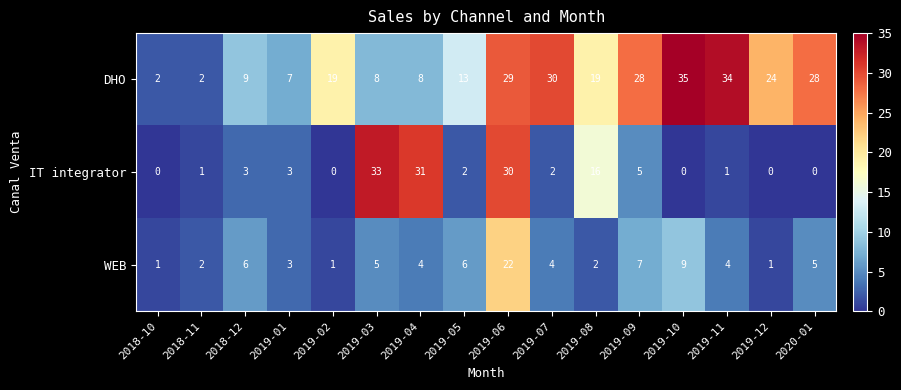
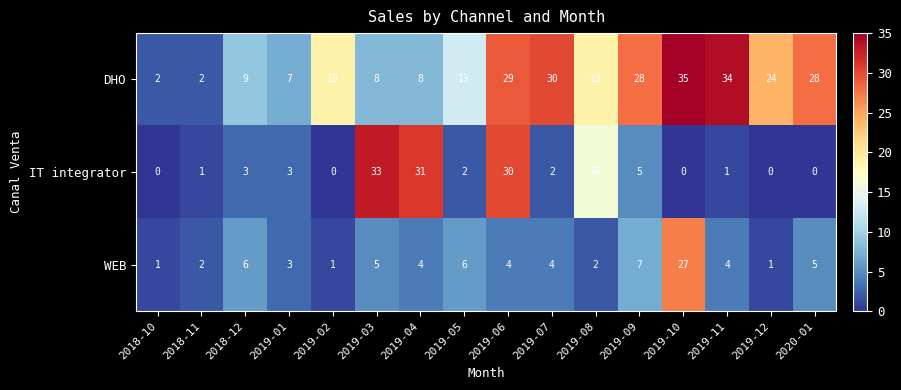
  {
    "DHO": {
      "2018-10": 2,
      "2018-11": 2,
      "2018-12": 9,
      "2019-01": 7,
      "2019-02": 19,
      "2019-03": 8,
      "2019-04": 8,
      "2019-06": 29,
      "2019-07": 30,
      "2019-08": 19,
      "2019-09": 28,
      "2019-10": 35,
      "2019-11": 34,
      "2019-12": 24,
      "2020-01": 28
    },
    "IT integrator": {
      "2018-10": 0,
      "2018-11": 1,
      "2018-12": 3,
      "2019-01": 3,
      "2019-02": 0,
      "2019-03": 33,
      "2019-04": 31,
      "2019-05": 2,
      "2019-06": 30,
      "2019-07": 2,
      "2019-09": 5,
      "2019-10": 0,
      "2019-11": 1,
      "2019-12": 0,
      "2020-01": 0
    },
    "WEB": {
      "2018-10": 1,
      "2018-11": 2,
      "2018-12": 6,
      "2019-01": 3,
      "2019-02": 1,
      "2019-03": 5,
      "2019-04": 4,
      "2019-05": 6,
-     "2019-06": 22,
+     "2019-06": 4,
      "2019-07": 4,
      "2019-08": 2,
      "2019-09": 7,
-     "2019-10": 9,
+     "2019-10": 27,
      "2019-11": 4,
      "2019-12": 1,
      "2020-01": 5
    }
  }
